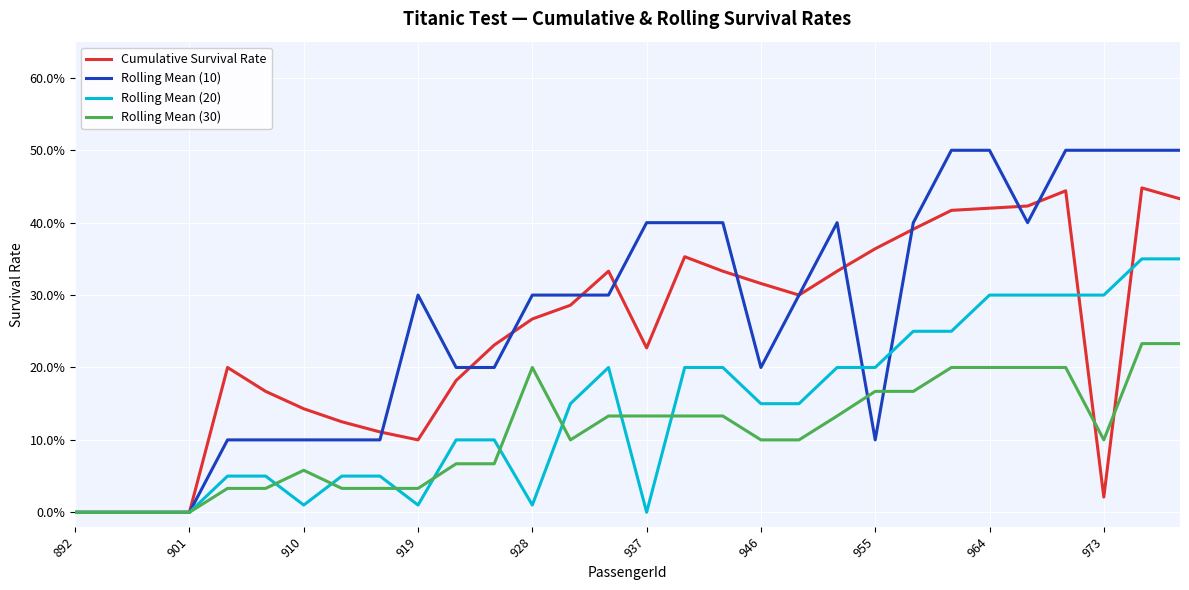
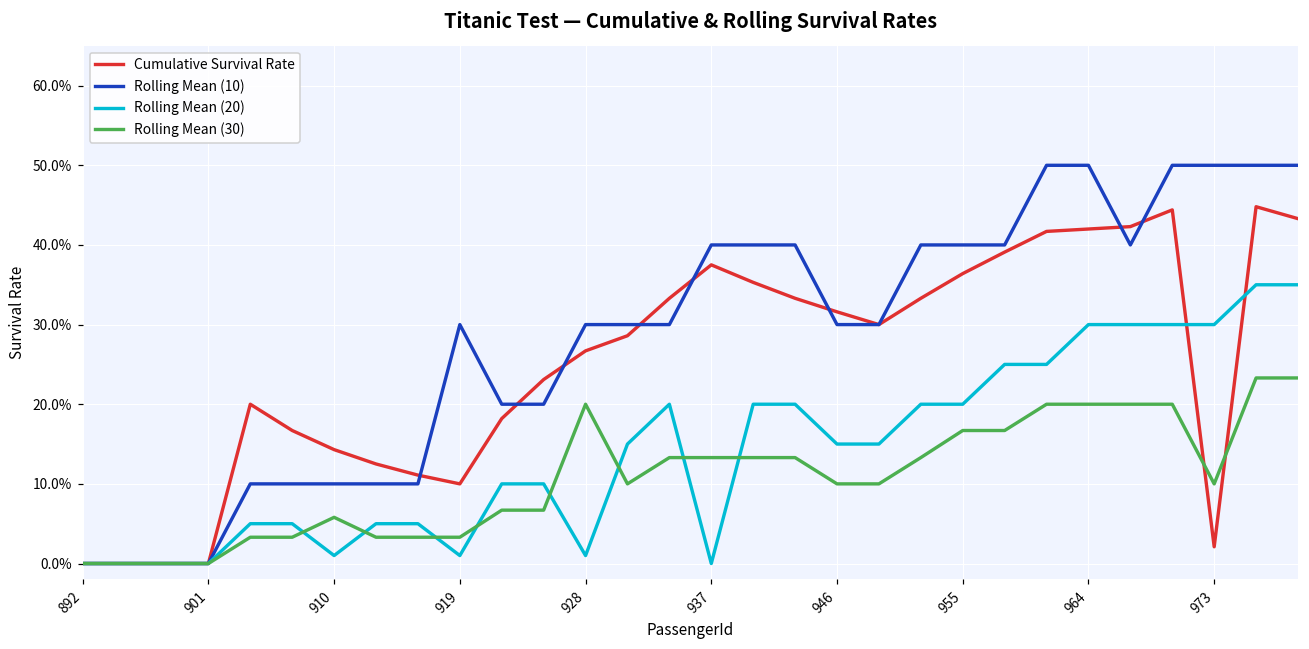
  {
    "Cumulative Survival Rate": {
      "910": "14%",
      "919": "10%",
      "928": "27%",
-     "937": "23%",
+     "937": "38%",
      "946": "32%",
      "955": "36%",
      "964": "42%",
      "973": "2%"
    },
    "Rolling Mean (10)": {
      "910": "10%",
      "919": "30%",
      "928": "30%",
      "937": "40%",
-     "946": "20%",
-     "955": "10%",
+     "946": "30%",
+     "955": "40%",
      "964": "50%",
      "973": "50%"
    },
    "Rolling Mean (20)": {
      "910": "1%",
      "919": "1%",
      "928": "1%",
      "937": "0%",
      "946": "15%",
      "955": "20%",
      "964": "30%",
      "973": "30%"
    },
    "Rolling Mean (30)": {
      "910": "6%",
      "919": "3%",
      "928": "20%",
      "937": "13%",
      "946": "10%",
      "955": "17%",
      "964": "20%",
      "973": "10%"
    }
  }
